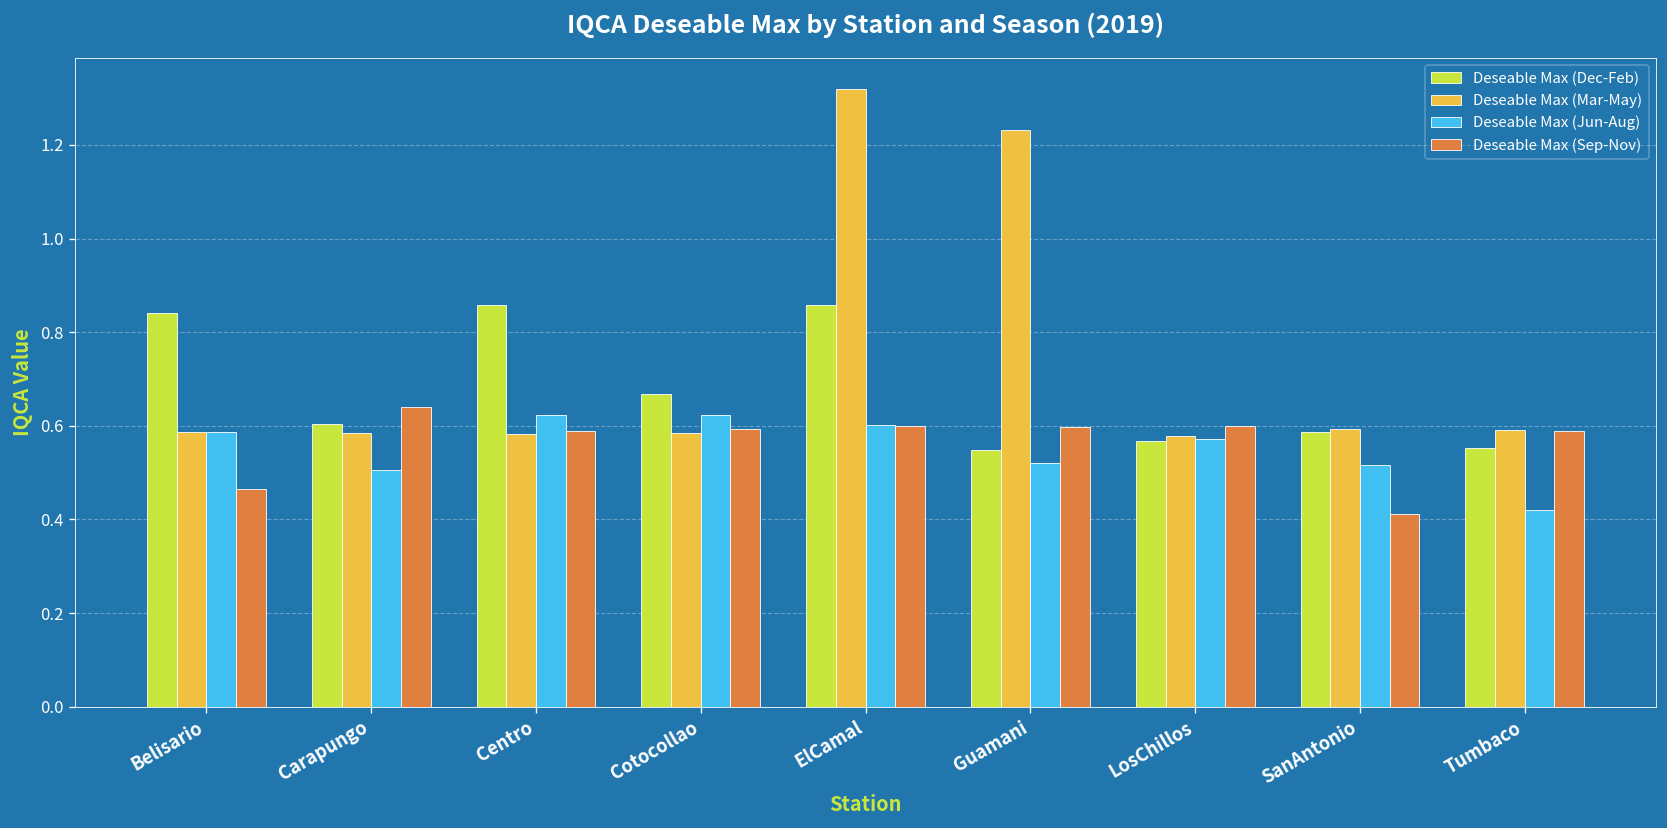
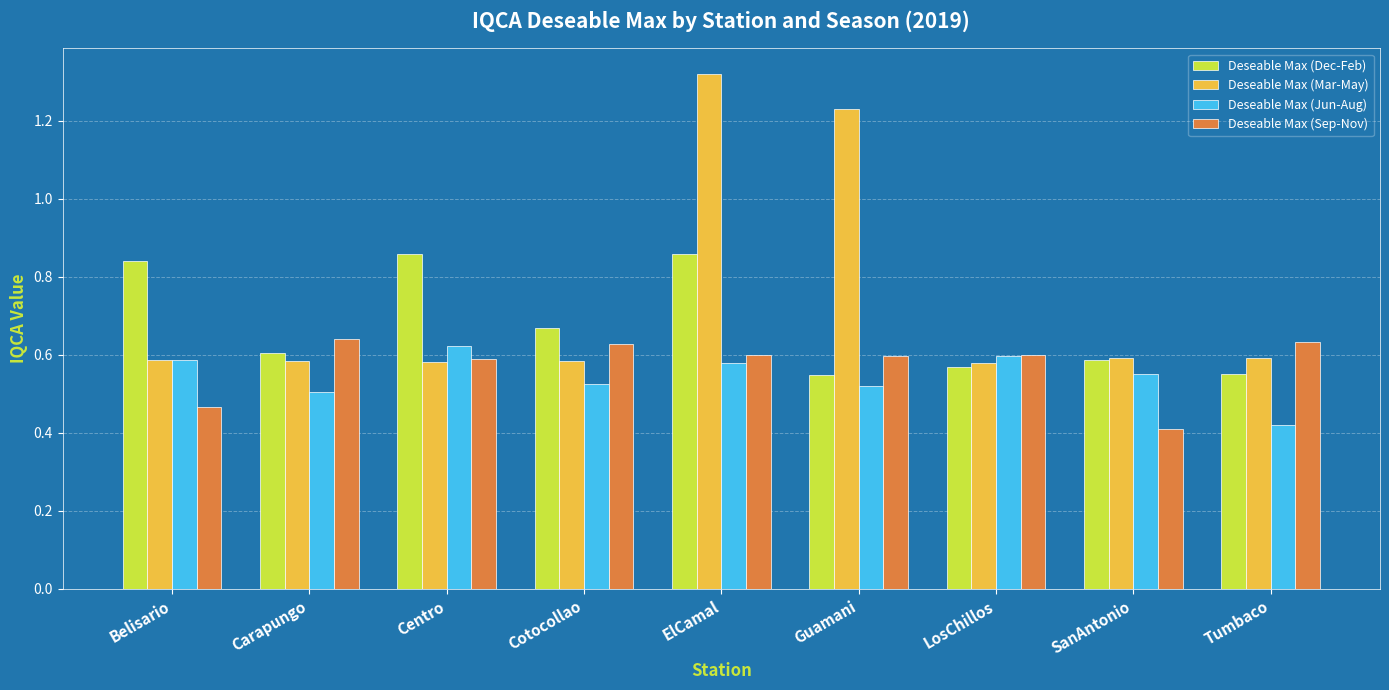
  {
    "Deseable Max (Jun-Aug)": {
      "Belisario": 0.59,
      "Carapungo": 0.51,
      "Centro": 0.62,
-     "Cotocollao": 0.62,
-     "ElCamal": 0.60,
+     "Cotocollao": 0.53,
+     "ElCamal": 0.58,
      "Guamani": 0.52,
-     "LosChillos": 0.57,
-     "SanAntonio": 0.52,
+     "LosChillos": 0.60,
+     "SanAntonio": 0.55,
      "Tumbaco": 0.42
    },
    "Deseable Max (Sep-Nov)": {
      "Belisario": 0.47,
      "Carapungo": 0.64,
      "Centro": 0.59,
-     "Cotocollao": 0.59,
+     "Cotocollao": 0.63,
      "ElCamal": 0.60,
      "Guamani": 0.60,
      "LosChillos": 0.60,
      "SanAntonio": 0.41,
-     "Tumbaco": 0.59
+     "Tumbaco": 0.63
    }
  }
